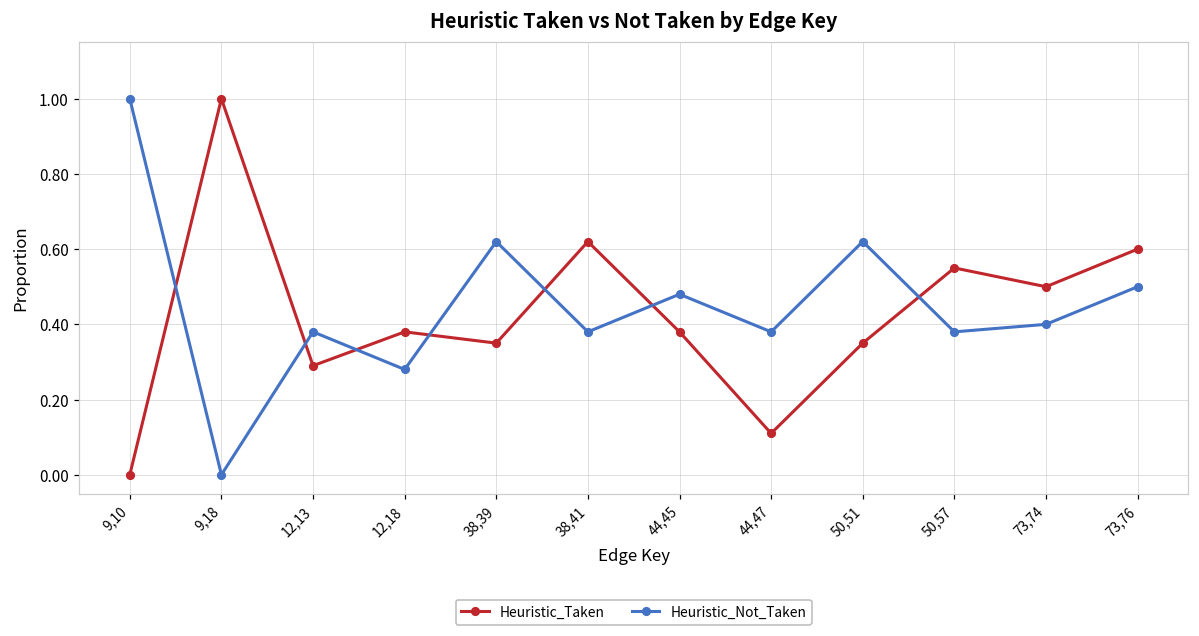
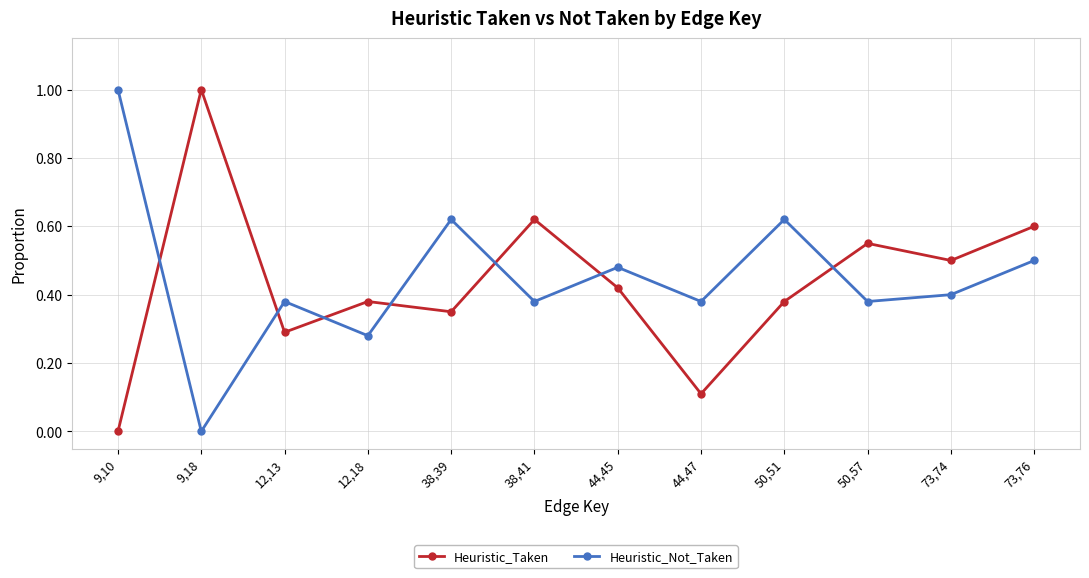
  {
    "Heuristic_Taken": {
      "9,10": 0.00,
      "9,18": 1.00,
      "12,13": 0.29,
      "12,18": 0.38,
      "38,39": 0.35,
      "38,41": 0.62,
-     "44,45": 0.38,
+     "44,45": 0.42,
      "44,47": 0.11,
-     "50,51": 0.35,
+     "50,51": 0.38,
      "50,57": 0.55,
      "73,74": 0.50,
      "73,76": 0.60
    },
    "Heuristic_Not_Taken": {
      "9,10": 1.00,
      "9,18": 0.00,
      "12,13": 0.38,
      "12,18": 0.28,
      "38,39": 0.62,
      "38,41": 0.38,
      "44,45": 0.48,
      "44,47": 0.38,
      "50,51": 0.62,
      "50,57": 0.38,
      "73,74": 0.40,
      "73,76": 0.50
    }
  }
